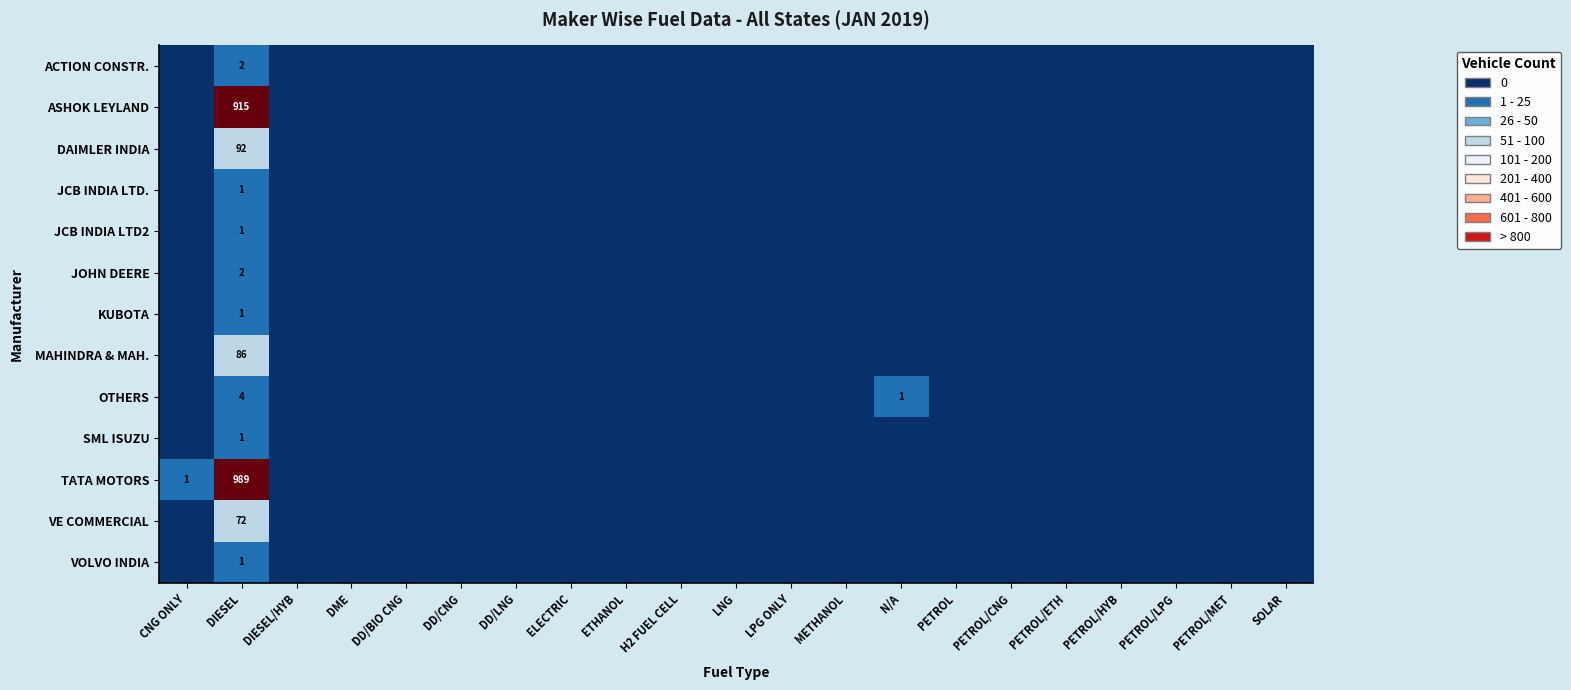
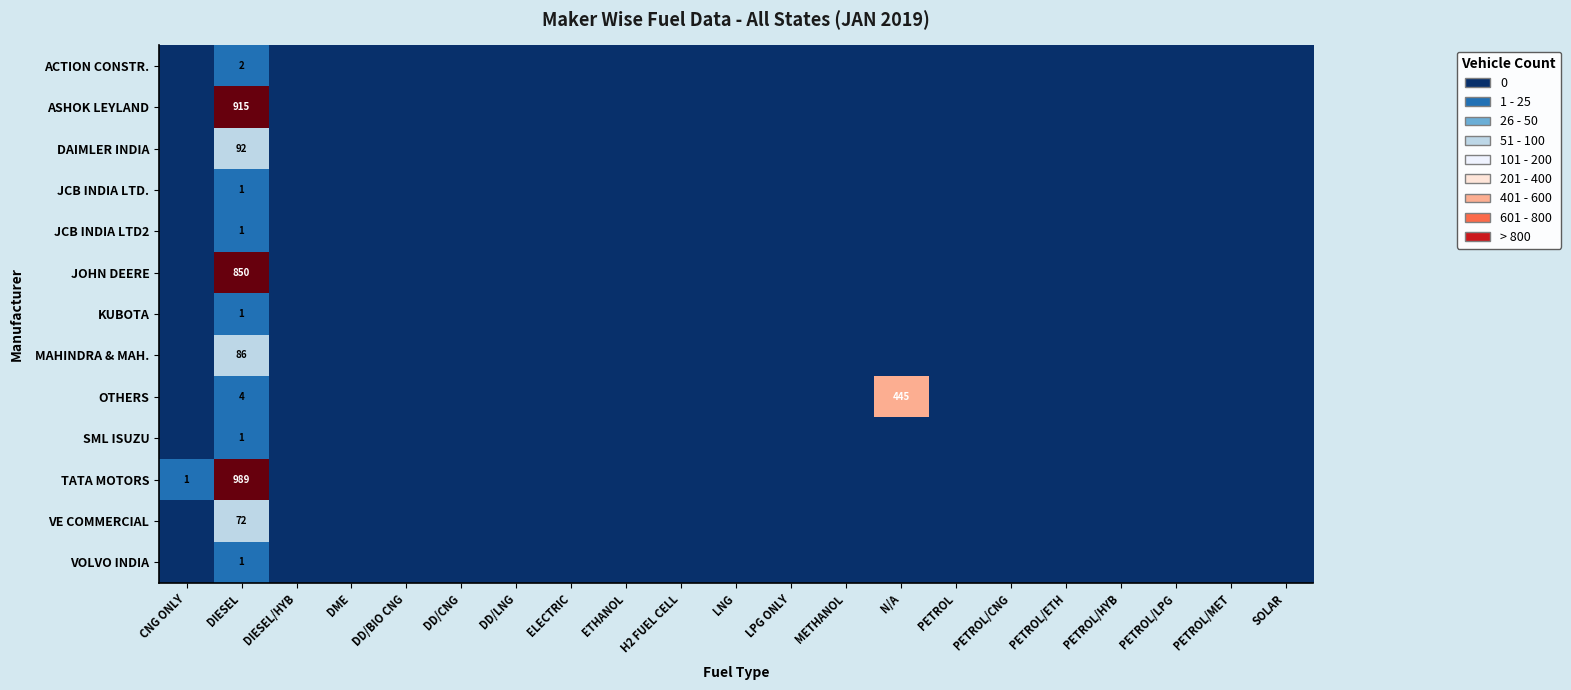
  {
    "ACTION CONSTR.": {
      "DIESEL": 2
    },
    "ASHOK LEYLAND": {
      "DIESEL": 915
    },
    "DAIMLER INDIA": {
      "DIESEL": 92
    },
    "JCB INDIA LTD.": {
      "DIESEL": 1
    },
    "JCB INDIA LTD2": {
      "DIESEL": 1
    },
    "JOHN DEERE": {
-     "DIESEL": 2
+     "DIESEL": 850
    },
    "KUBOTA": {
      "DIESEL": 1
    },
    "MAHINDRA & MAH.": {
      "DIESEL": 86
    },
    "OTHERS": {
      "DIESEL": 4,
-     "N/A": 1
+     "N/A": 445
    },
    "SML ISUZU": {
      "DIESEL": 1
    },
    "TATA MOTORS": {
      "CNG ONLY": 1,
      "DIESEL": 989
    },
    "VE COMMERCIAL": {
      "DIESEL": 72
    },
    "VOLVO INDIA": {
      "DIESEL": 1
    }
  }
